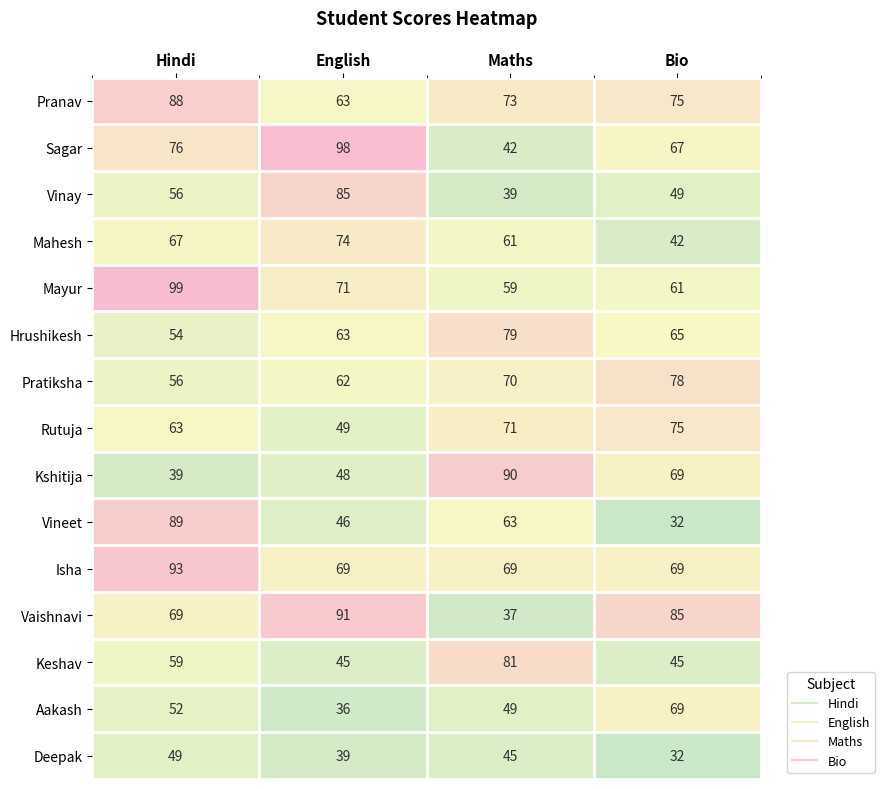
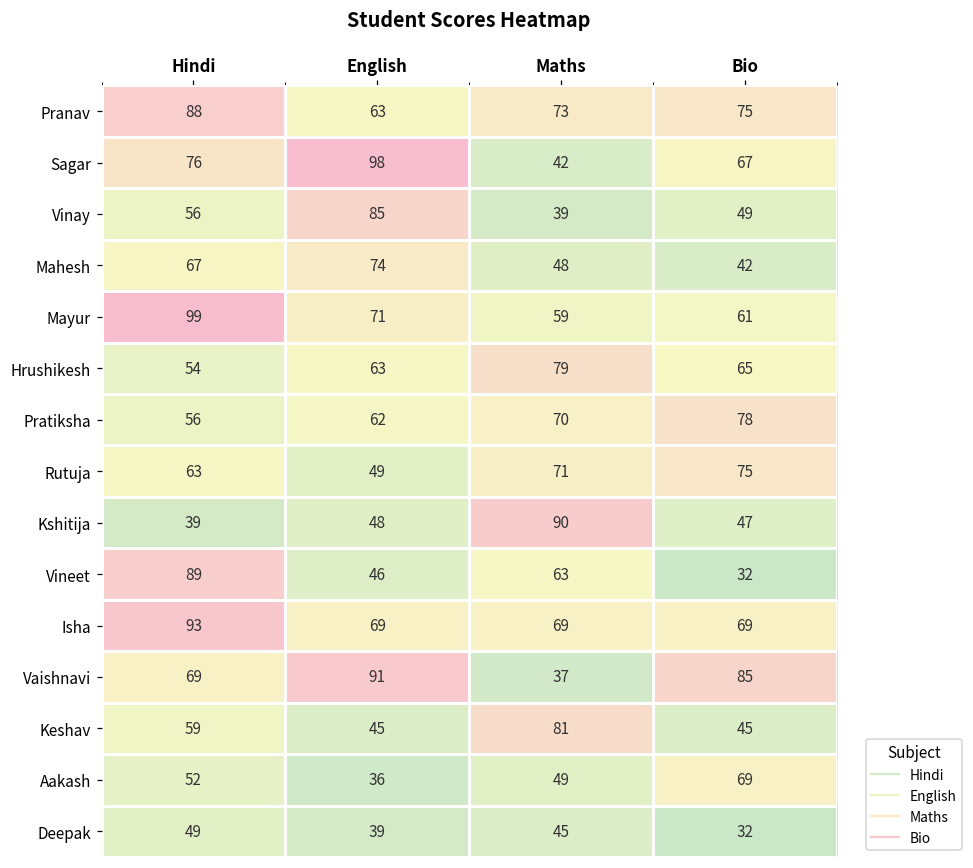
  {
    "Pranav": {
      "Hindi": 88,
      "English": 63,
      "Maths": 73,
      "Bio": 75
    },
    "Sagar": {
      "Hindi": 76,
      "English": 98,
      "Maths": 42,
      "Bio": 67
    },
    "Vinay": {
      "Hindi": 56,
      "English": 85,
      "Maths": 39,
      "Bio": 49
    },
    "Mahesh": {
      "Hindi": 67,
      "English": 74,
-     "Maths": 61,
+     "Maths": 48,
      "Bio": 42
    },
    "Mayur": {
      "Hindi": 99,
      "English": 71,
      "Maths": 59,
      "Bio": 61
    },
    "Hrushikesh": {
      "Hindi": 54,
      "English": 63,
      "Maths": 79,
      "Bio": 65
    },
    "Pratiksha": {
      "Hindi": 56,
      "English": 62,
      "Maths": 70,
      "Bio": 78
    },
    "Rutuja": {
      "Hindi": 63,
      "English": 49,
      "Maths": 71,
      "Bio": 75
    },
    "Kshitija": {
      "Hindi": 39,
      "English": 48,
      "Maths": 90,
-     "Bio": 69
+     "Bio": 47
    },
    "Vineet": {
      "Hindi": 89,
      "English": 46,
      "Maths": 63,
      "Bio": 32
    },
    "Isha": {
      "Hindi": 93,
      "English": 69,
      "Maths": 69,
      "Bio": 69
    },
    "Vaishnavi": {
      "Hindi": 69,
      "English": 91,
      "Maths": 37,
      "Bio": 85
    },
    "Keshav": {
      "Hindi": 59,
      "English": 45,
      "Maths": 81,
      "Bio": 45
    },
    "Aakash": {
      "Hindi": 52,
      "English": 36,
      "Maths": 49,
      "Bio": 69
    },
    "Deepak": {
      "Hindi": 49,
      "English": 39,
      "Maths": 45,
      "Bio": 32
    }
  }
